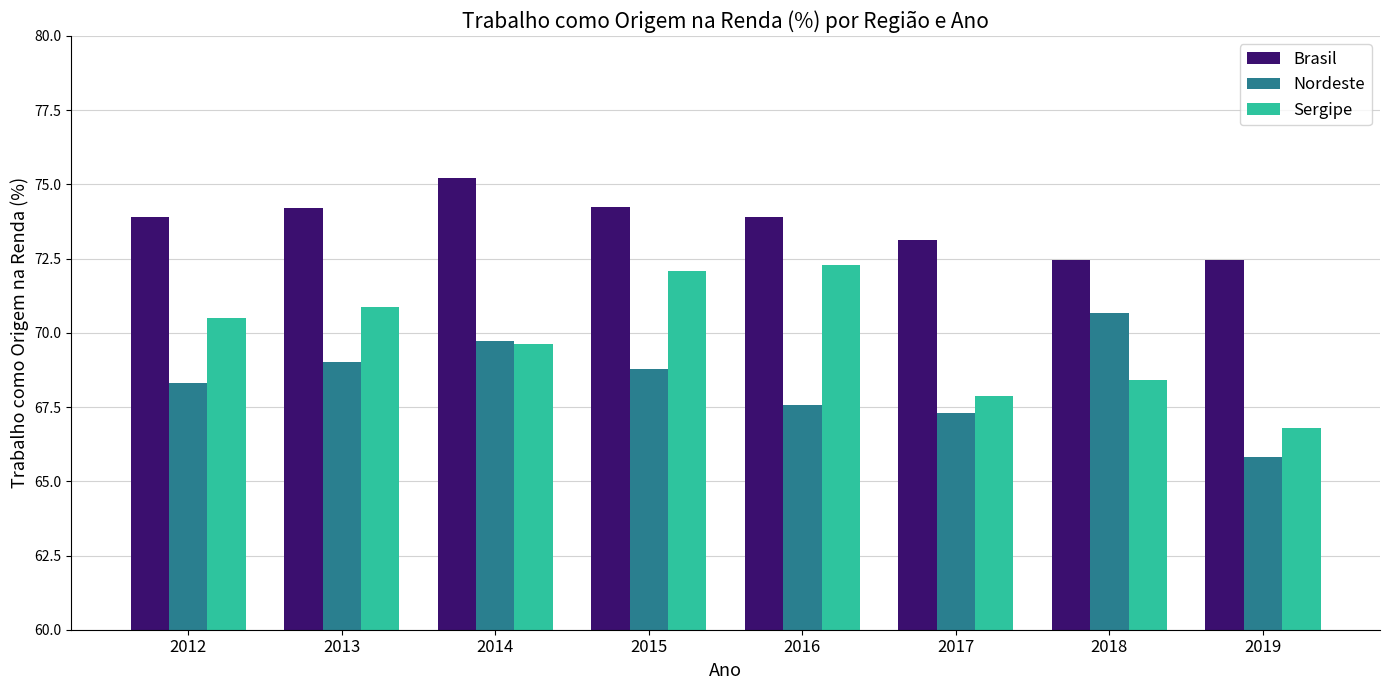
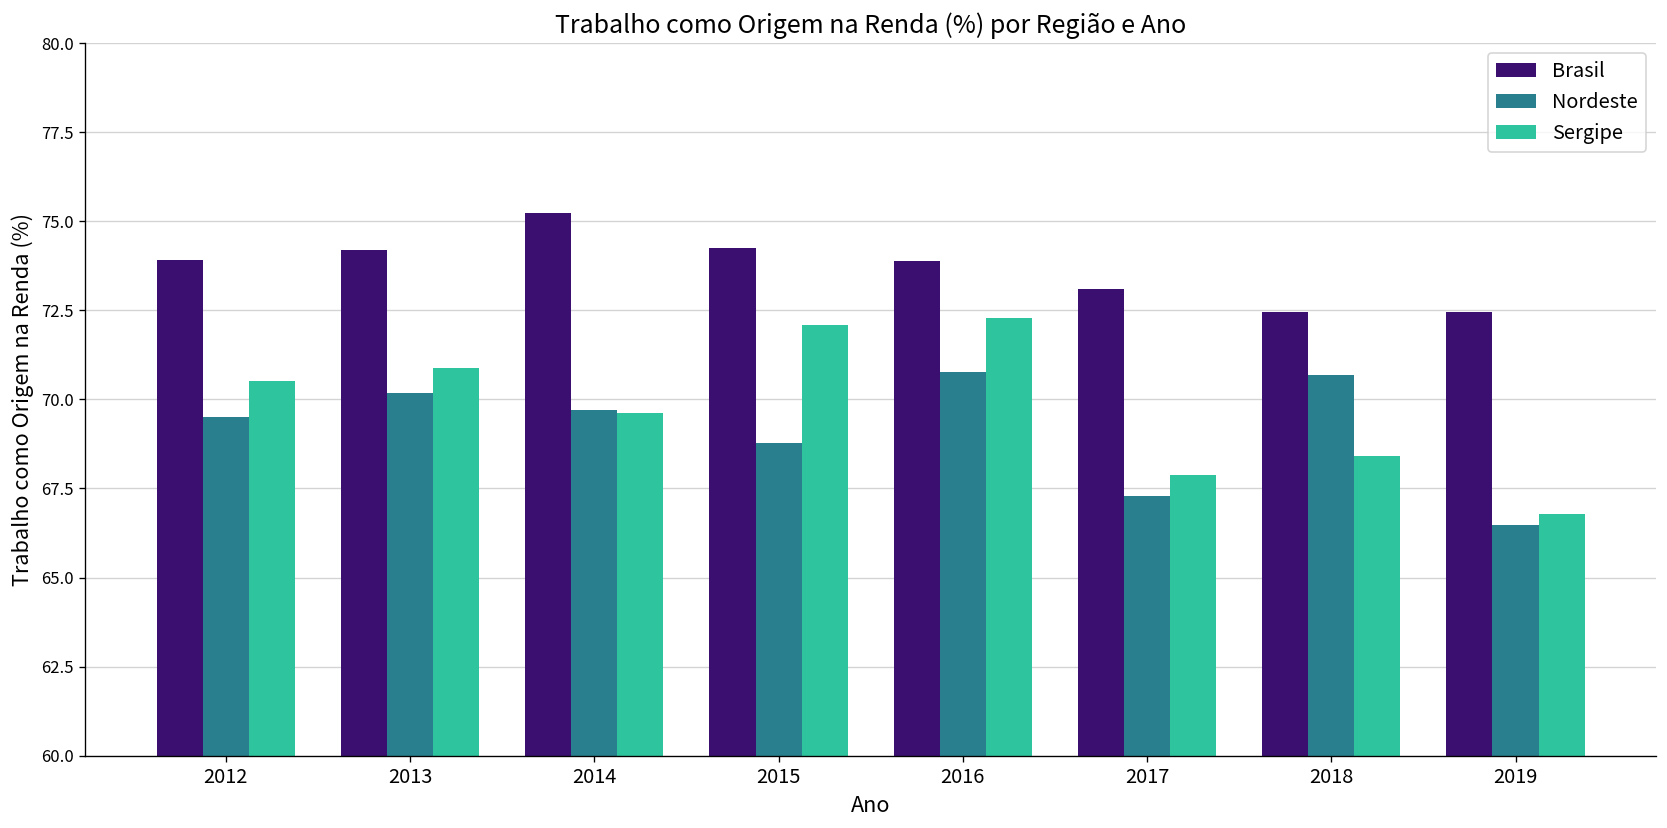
  {
    "Brasil": {
      "2012": 73.9,
      "2013": 74.2,
      "2014": 75.2,
      "2015": 74.2,
      "2016": 73.9,
      "2017": 73.1,
      "2018": 72.4,
      "2019": 72.5
    },
    "Nordeste": {
-     "2012": 68.3,
-     "2013": 69.0,
+     "2012": 69.5,
+     "2013": 70.2,
      "2014": 69.7,
      "2015": 68.8,
-     "2016": 67.6,
+     "2016": 70.8,
      "2017": 67.3,
      "2018": 70.7,
-     "2019": 65.8
+     "2019": 66.5
    },
    "Sergipe": {
      "2012": 70.5,
      "2013": 70.9,
      "2014": 69.6,
      "2015": 72.1,
      "2016": 72.3,
      "2017": 67.9,
      "2018": 68.4,
      "2019": 66.8
    }
  }
